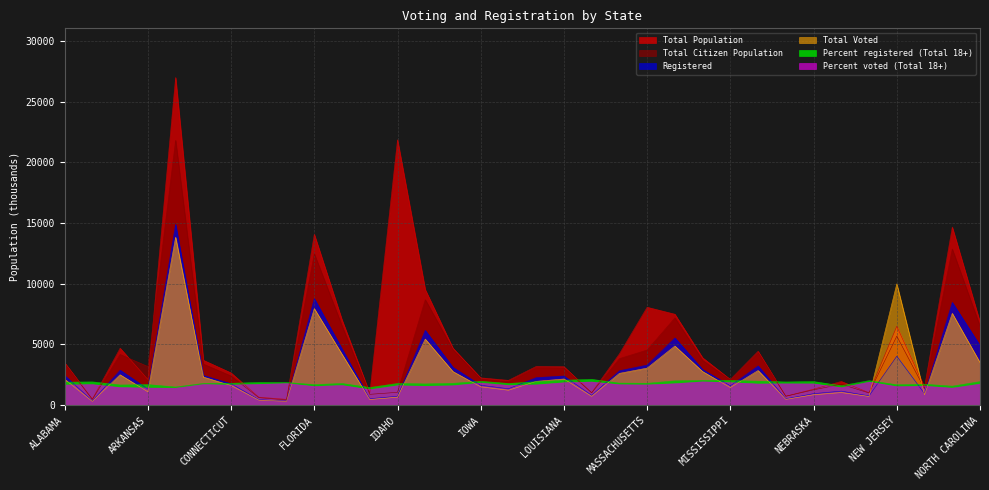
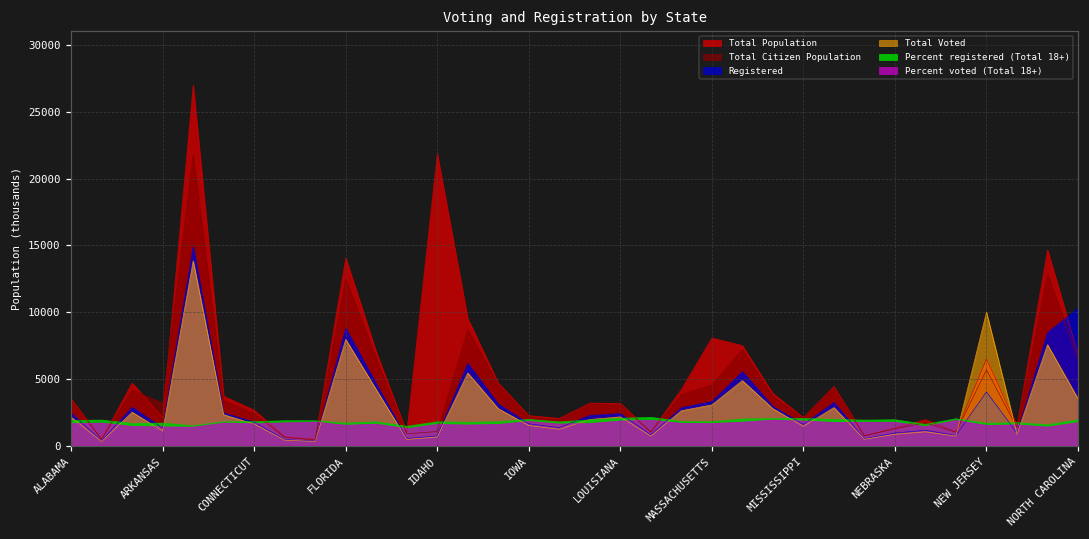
  {
    "Total Population": {
      "ARKANSAS": 2100,
      "CONNECTICUT": 2700,
      "FLORIDA": 14100,
      "IDAHO": 21900,
      "MASSACHUSETTS": 8100,
      "NEW JERSEY": 6500,
      "NORTH CAROLINA": 6800
    },
    "Total Citizen Population": {
      "ARKANSAS": 3200,
      "CONNECTICUT": 2400,
      "FLORIDA": 12500,
      "IDAHO": 1000,
      "MASSACHUSETTS": 4500,
      "NEW JERSEY": 5700,
      "NORTH CAROLINA": 6500
    },
    "Registered": {
      "ALABAMA": 2400,
      "FLORIDA": 8800,
      "LOUISIANA": 2400,
      "MASSACHUSETTS": 3300,
      "NEW JERSEY": 4000,
-     "NORTH CAROLINA": 4900
+     "NORTH CAROLINA": 10300
    },
    "Total Voted": {
      "ALABAMA": 2100,
      "ARKANSAS": 1100,
      "FLORIDA": 8000,
      "MASSACHUSETTS": 3000,
      "NEW JERSEY": 10000,
      "NORTH CAROLINA": 3500
    },
    "Percent registered (Total 18+)": {
      "ALABAMA": 1900,
      "ARKANSAS": 1700
    },
    "Percent voted (Total 18+)": {
      "ALABAMA": 1600,
      "LOUISIANA": 1800
    }
  }
